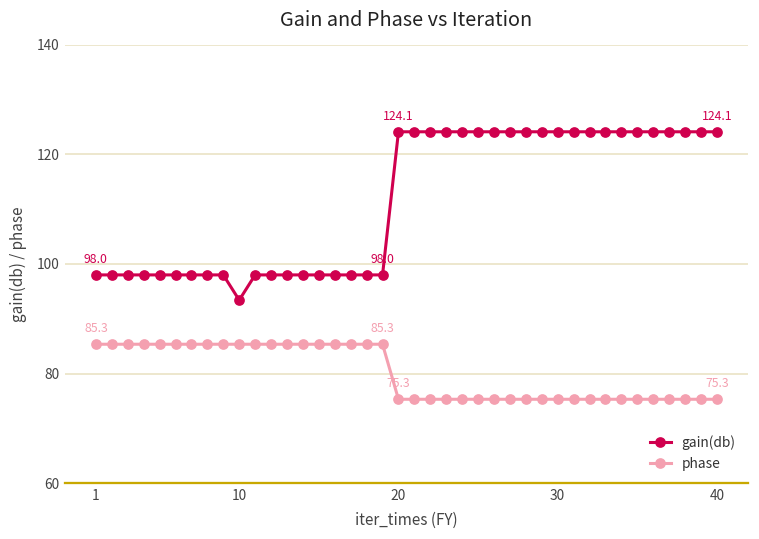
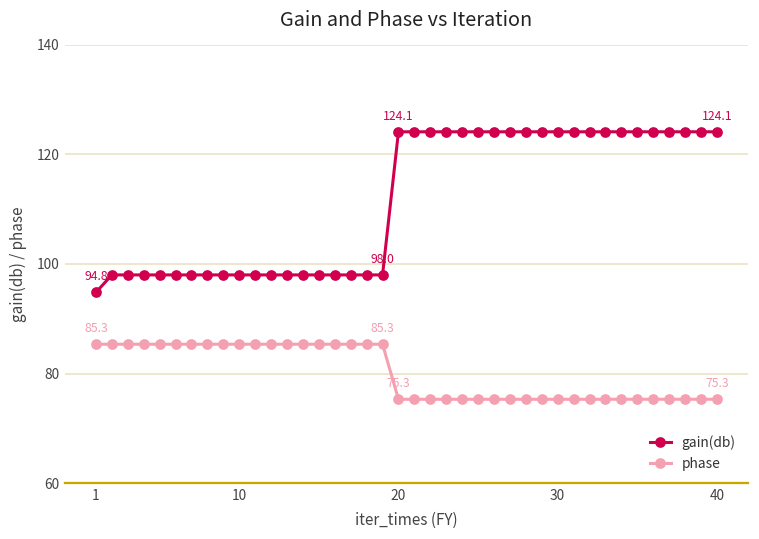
  {
    "gain(db)": {
-     "1": 98.0,
-     "10": 93,
+     "1": 94.8,
+     "10": 98,
      "20": 124.1,
      "40": 124.1
    },
    "phase": {
      "1": 85.3,
      "20": 75.3,
      "40": 75.3
    }
  }
